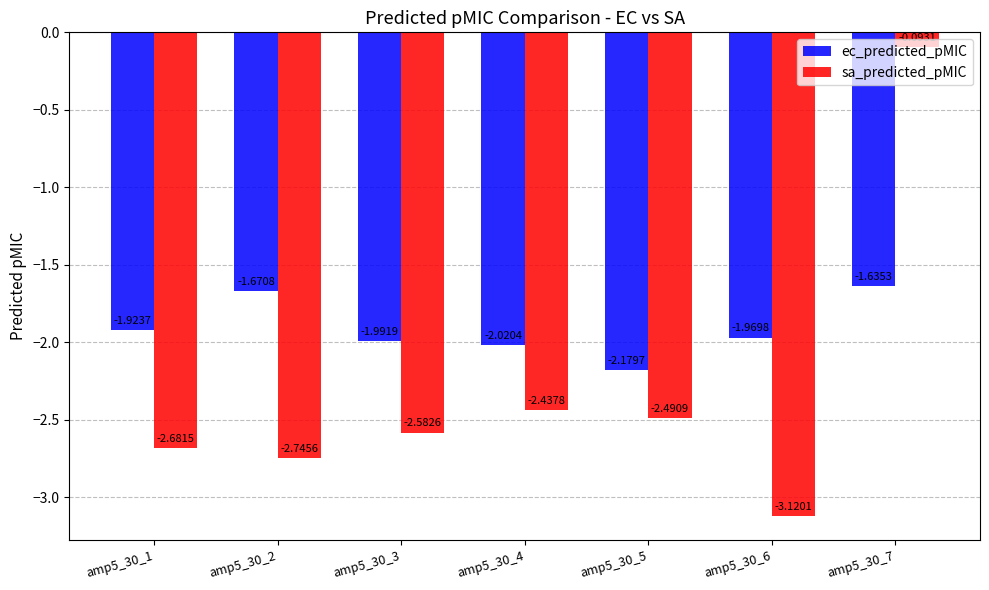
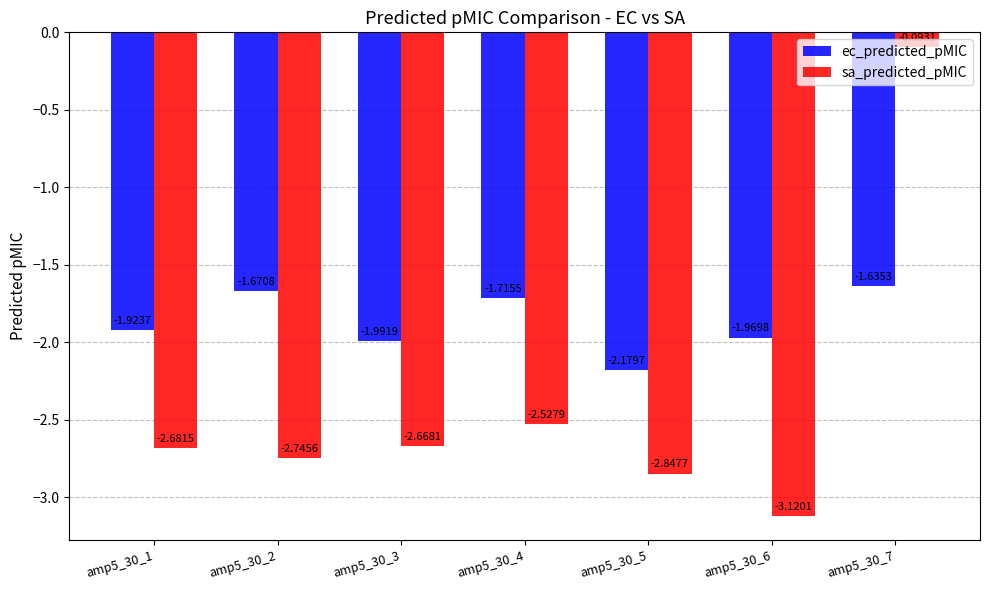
  {
    "ec_predicted_pMIC": {
      "amp5_30_1": -1.9237,
      "amp5_30_2": -1.6708,
      "amp5_30_3": -1.9919,
-     "amp5_30_4": -2.0204,
+     "amp5_30_4": -1.7155,
      "amp5_30_5": -2.1797,
      "amp5_30_6": -1.9698,
      "amp5_30_7": -1.6353
    },
    "sa_predicted_pMIC": {
      "amp5_30_1": -2.6815,
      "amp5_30_2": -2.7456,
-     "amp5_30_3": -2.5826,
-     "amp5_30_4": -2.4378,
-     "amp5_30_5": -2.4909,
+     "amp5_30_3": -2.6681,
+     "amp5_30_4": -2.5279,
+     "amp5_30_5": -2.8477,
      "amp5_30_6": -3.1201
    }
  }
